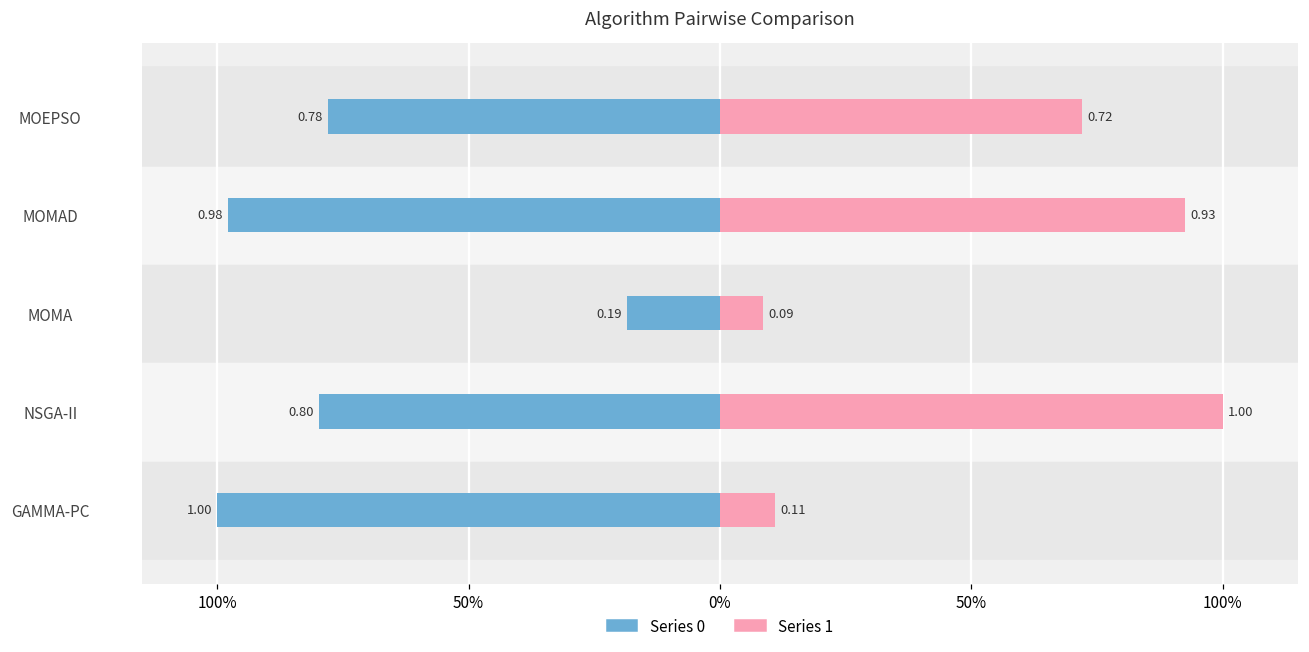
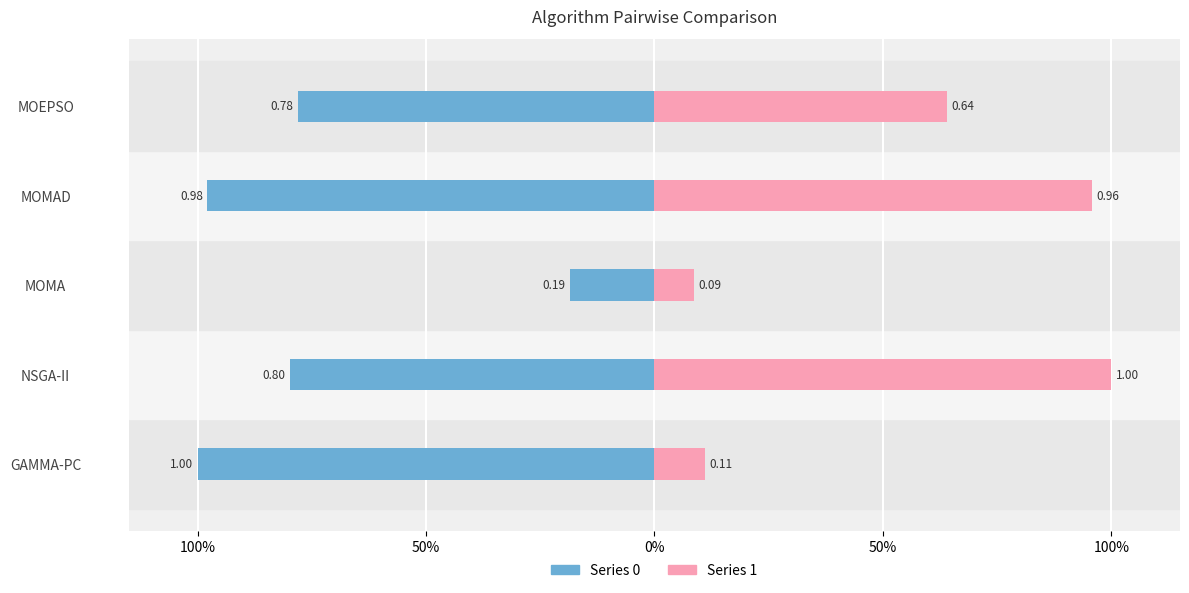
  {
    "Series 1": {
-     "MOEPSO": 0.72,
-     "MOMAD": 0.93,
+     "MOEPSO": 0.64,
+     "MOMAD": 0.96,
      "MOMA": 0.09,
      "NSGA-II": 1.00,
      "GAMMA-PC": 0.11
    }
  }
